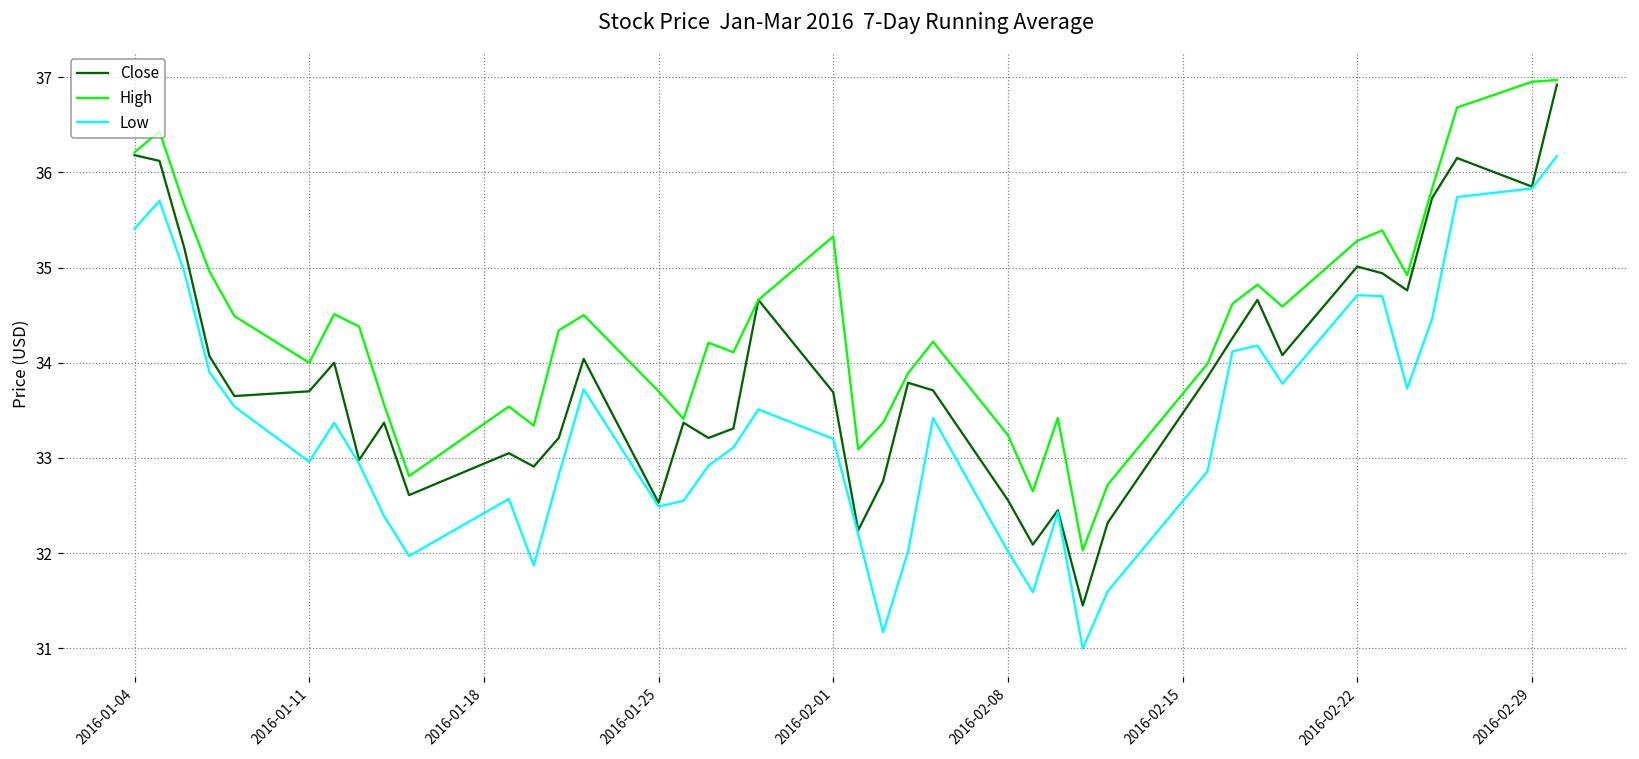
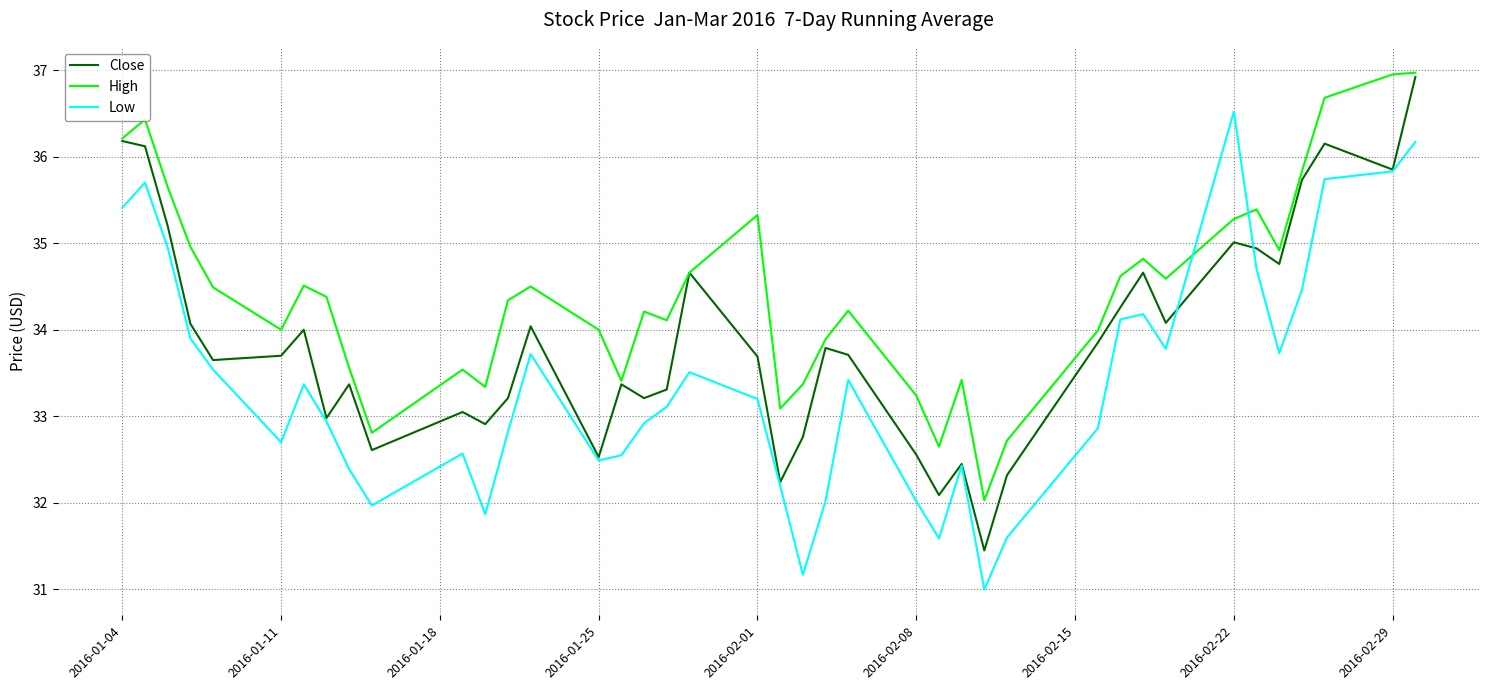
  {
    "Close": {
      "2016-01-04": 36.2,
      "2016-01-11": 33.7,
      "2016-01-25": 32.5,
      "2016-02-01": 33.7,
      "2016-02-08": 32.6,
      "2016-02-22": 35.0
    },
    "High": {
      "2016-01-04": 36.2,
      "2016-01-11": 34.0,
-     "2016-01-25": 33.7,
+     "2016-01-25": 34.0,
      "2016-02-01": 35.3,
      "2016-02-08": 33.2,
      "2016-02-22": 35.3,
      "2016-02-29": 37.0
    },
    "Low": {
      "2016-01-04": 35.4,
-     "2016-01-11": 33.0,
+     "2016-01-11": 32.7,
      "2016-01-25": 32.5,
      "2016-02-01": 33.2,
      "2016-02-08": 32.0,
-     "2016-02-22": 34.7
+     "2016-02-22": 36.5
    }
  }
